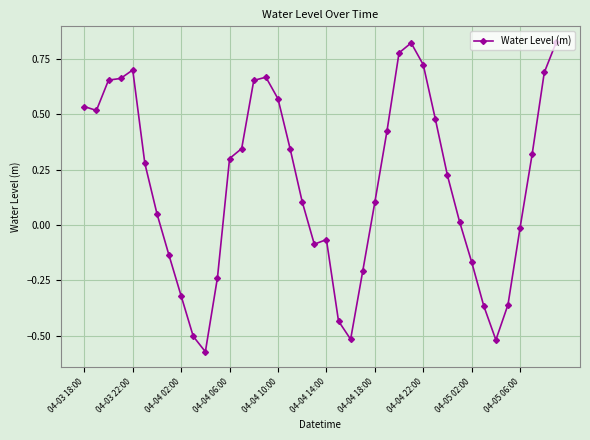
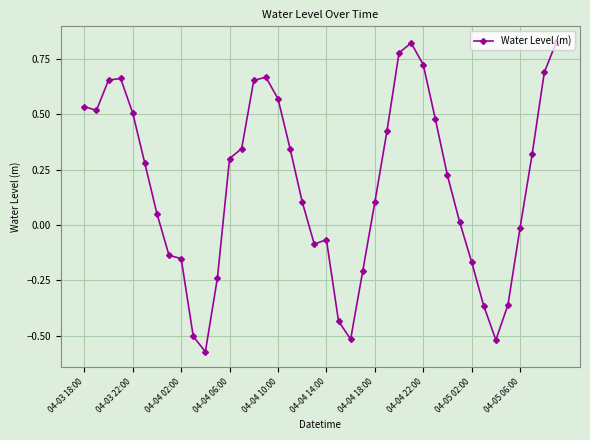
  {
    "04-03 18:00": 0.53,
-   "04-03 22:00": 0.70,
-   "04-04 02:00": -0.32,
+   "04-03 22:00": 0.50,
+   "04-04 02:00": -0.15,
    "04-04 06:00": 0.30,
    "04-04 10:00": 0.57,
    "04-04 14:00": -0.07,
    "04-04 18:00": 0.10,
    "04-04 22:00": 0.72,
    "04-05 02:00": -0.17,
    "04-05 06:00": -0.01
  }
